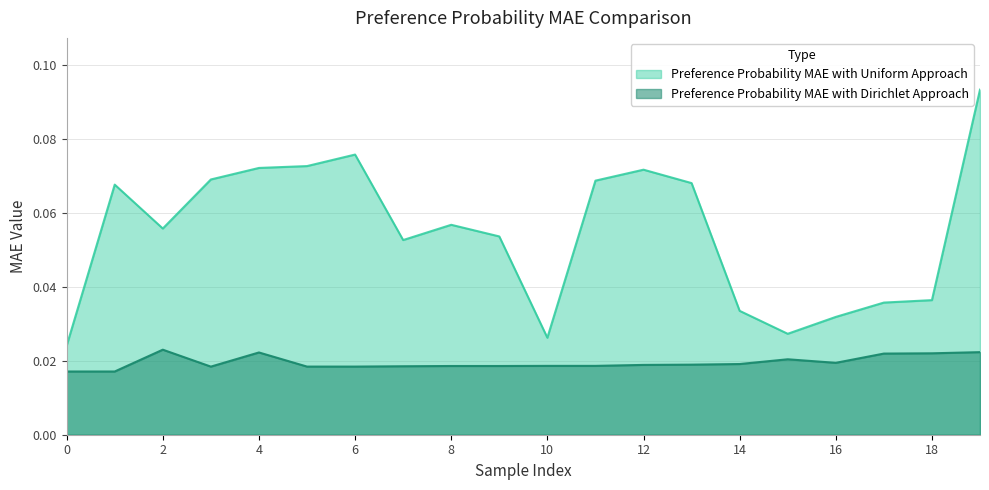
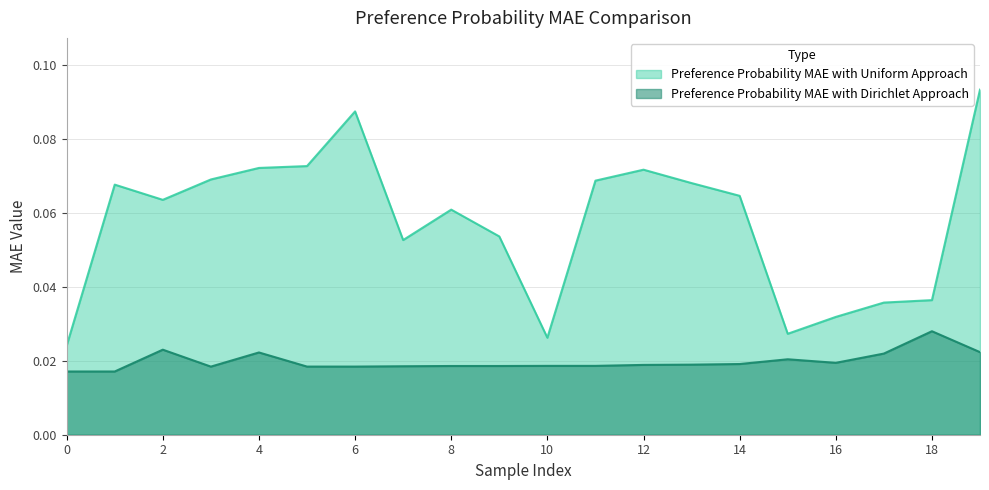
  {
    "Preference Probability MAE with Uniform Approach": {
      "0": 0.024,
-     "2": 0.056,
+     "2": 0.063,
      "4": 0.072,
-     "6": 0.076,
-     "8": 0.057,
+     "6": 0.087,
+     "8": 0.061,
      "10": 0.026,
      "12": 0.072,
-     "14": 0.033,
+     "14": 0.065,
      "16": 0.032,
      "18": 0.036
    },
    "Preference Probability MAE with Dirichlet Approach": {
      "0": 0.017,
      "2": 0.023,
      "4": 0.022,
      "6": 0.018,
      "8": 0.019,
      "10": 0.019,
      "12": 0.019,
      "14": 0.019,
      "16": 0.019,
-     "18": 0.022
+     "18": 0.028
    }
  }
